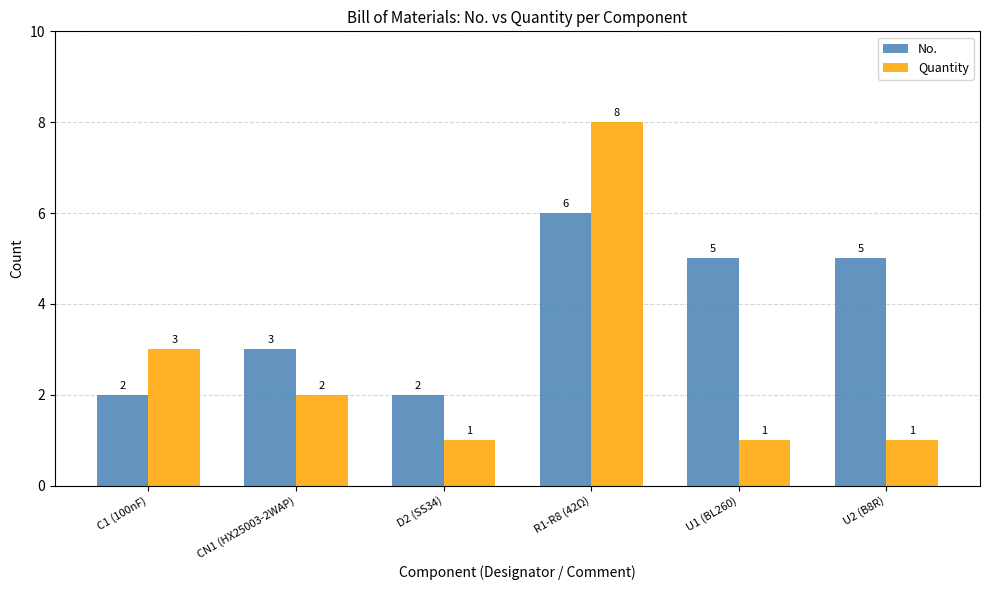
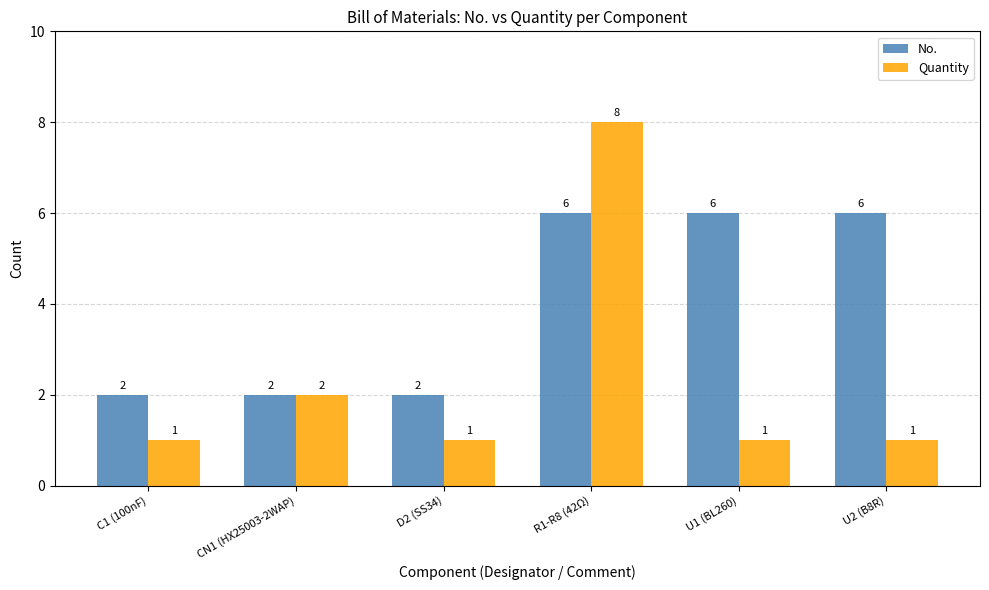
  {
    "No.": {
      "C1 (100nF)": 2,
-     "CN1 (HX25003-2WAP)": 3,
+     "CN1 (HX25003-2WAP)": 2,
      "D2 (SS34)": 2,
      "R1-R8 (42Ω)": 6,
-     "U1 (BL260)": 5,
-     "U2 (B8R)": 5
+     "U1 (BL260)": 6,
+     "U2 (B8R)": 6
    },
    "Quantity": {
-     "C1 (100nF)": 3,
+     "C1 (100nF)": 1,
      "CN1 (HX25003-2WAP)": 2,
      "D2 (SS34)": 1,
      "R1-R8 (42Ω)": 8,
      "U1 (BL260)": 1,
      "U2 (B8R)": 1
    }
  }
